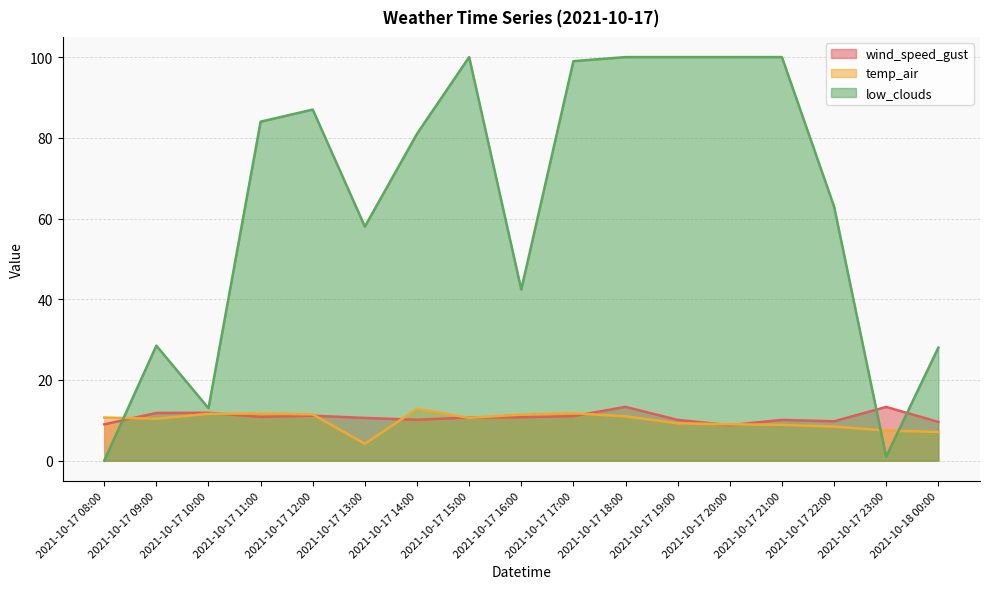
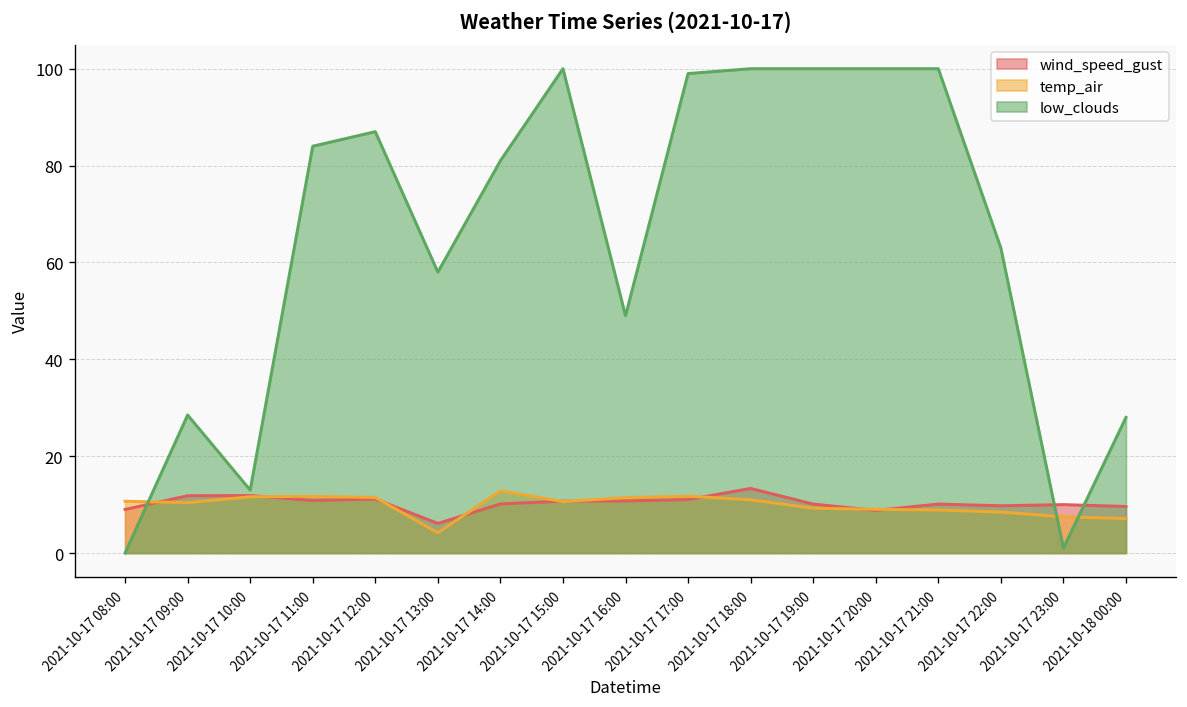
  {
    "wind_speed_gust": {
      "2021-10-17 08:00": 9,
      "2021-10-17 09:00": 12,
      "2021-10-17 11:00": 11,
-     "2021-10-17 13:00": 11,
+     "2021-10-17 13:00": 6,
      "2021-10-17 14:00": 10,
      "2021-10-17 16:00": 11,
      "2021-10-17 17:00": 11,
      "2021-10-17 18:00": 13,
      "2021-10-17 19:00": 10,
      "2021-10-17 21:00": 10,
      "2021-10-17 22:00": 10,
-     "2021-10-17 23:00": 13,
+     "2021-10-17 23:00": 10,
      "2021-10-18 00:00": 10
    },
    "temp_air": {
      "2021-10-17 08:00": 11,
      "2021-10-17 09:00": 10,
      "2021-10-17 11:00": 12,
      "2021-10-17 13:00": 4,
      "2021-10-17 14:00": 13,
      "2021-10-17 16:00": 11,
      "2021-10-17 17:00": 12,
      "2021-10-17 18:00": 11,
      "2021-10-17 19:00": 9,
      "2021-10-17 21:00": 9,
      "2021-10-17 22:00": 8,
      "2021-10-17 23:00": 7,
      "2021-10-18 00:00": 7
    },
    "low_clouds": {
      "2021-10-17 08:00": 0,
      "2021-10-17 09:00": 29,
      "2021-10-17 10:00": 13,
      "2021-10-17 11:00": 84,
      "2021-10-17 12:00": 87,
      "2021-10-17 13:00": 58,
      "2021-10-17 14:00": 81,
      "2021-10-17 15:00": 100,
-     "2021-10-17 16:00": 42,
+     "2021-10-17 16:00": 49,
      "2021-10-17 17:00": 99,
      "2021-10-17 18:00": 100,
      "2021-10-17 19:00": 100,
      "2021-10-17 20:00": 100,
      "2021-10-17 21:00": 100,
      "2021-10-17 22:00": 63,
      "2021-10-17 23:00": 1,
      "2021-10-18 00:00": 28
    }
  }
